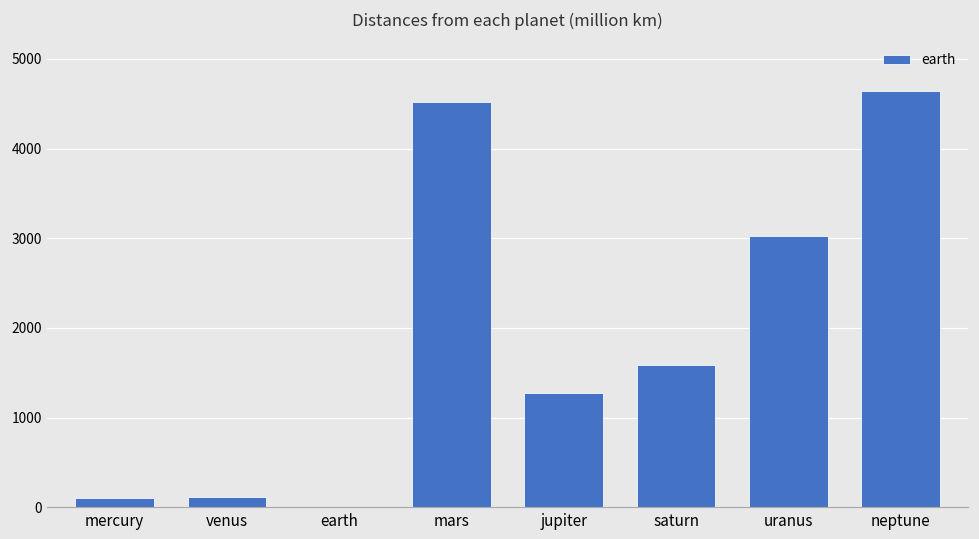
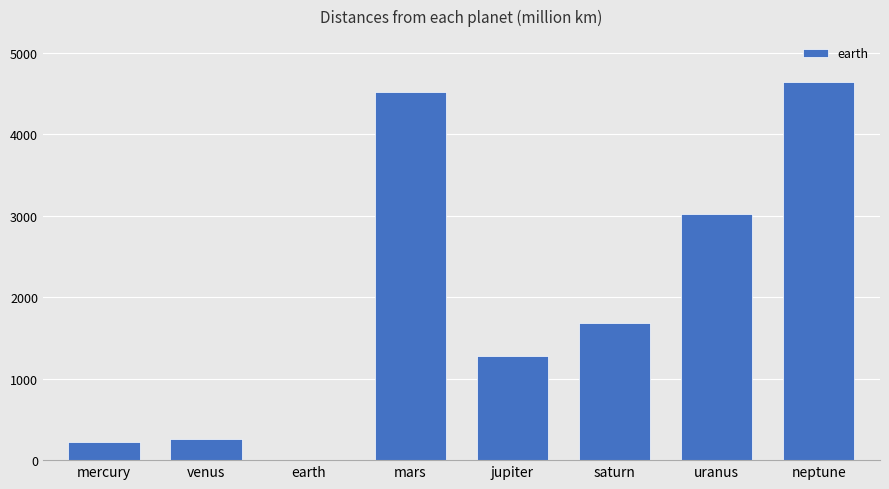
  {
-   "mercury": 100,
-   "venus": 100,
+   "mercury": 200,
+   "venus": 300,
    "earth": 0,
    "mars": 4500,
    "jupiter": 1300,
-   "saturn": 1600,
+   "saturn": 1700,
    "uranus": 3000,
    "neptune": 4600
  }
